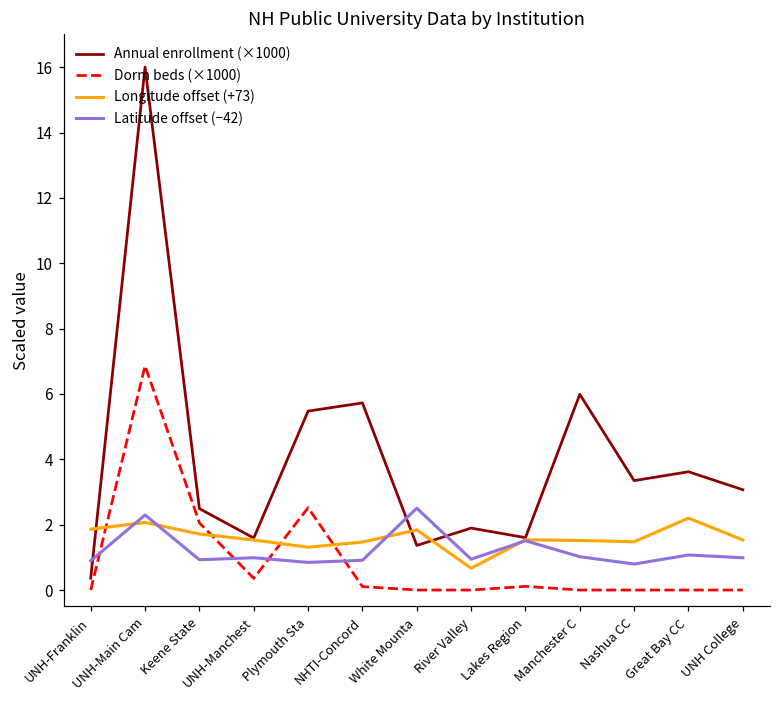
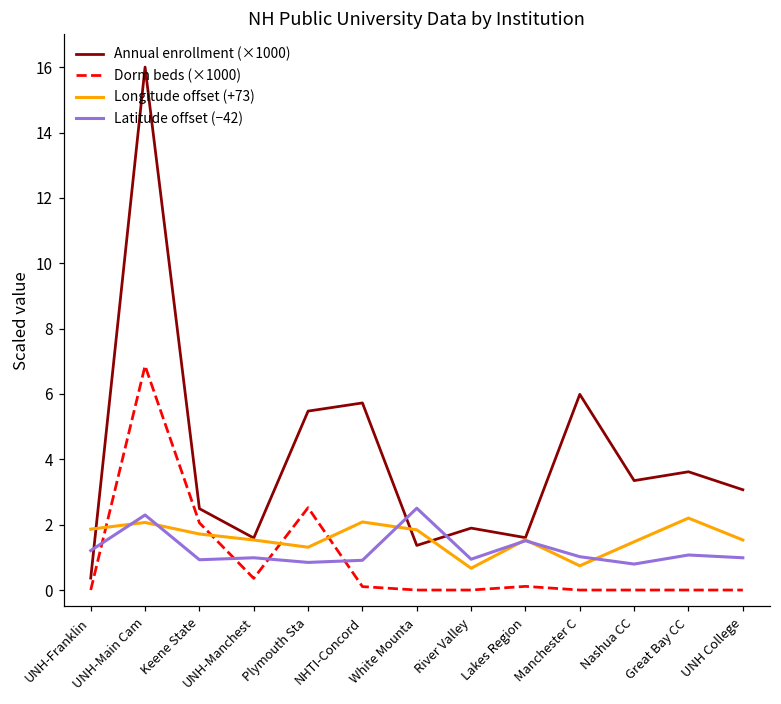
  {
    "Annual enrollment (×1000)": {
      "UNH-Franklin": 0.4,
      "UNH-Main Cam": 16.0,
      "Keene State": 2.5,
      "Plymouth Sta": 5.5,
      "NHTI-Concord": 5.7,
      "White Mounta": 1.4,
      "River Valley": 1.9,
      "Manchester C": 6.0,
      "Nashua CC": 3.3,
      "Great Bay CC": 3.6,
      "UNH College": 3.1
    },
    "Dorm beds (×1000)": {
      "UNH-Franklin": 0.0,
      "UNH-Main Cam": 6.9,
      "Keene State": 2.1,
      "UNH-Manchest": 0.4,
      "Plymouth Sta": 2.5,
      "NHTI-Concord": 0.1,
      "White Mounta": 0.0,
      "River Valley": 0.0,
      "Lakes Region": 0.1,
      "Manchester C": 0.0,
      "Nashua CC": 0.0,
      "Great Bay CC": 0.0,
      "UNH College": 0.0
    },
    "Longitude offset (+73)": {
      "UNH-Franklin": 1.9,
      "UNH-Main Cam": 2.1,
      "Keene State": 1.7,
      "Plymouth Sta": 1.3,
-     "NHTI-Concord": 1.5,
+     "NHTI-Concord": 2.1,
      "White Mounta": 1.8,
      "River Valley": 0.7,
-     "Manchester C": 1.5,
+     "Manchester C": 0.7,
      "Nashua CC": 1.5,
      "Great Bay CC": 2.2,
      "UNH College": 1.5
    },
    "Latitude offset (−42)": {
-     "UNH-Franklin": 0.9,
+     "UNH-Franklin": 1.2,
      "UNH-Main Cam": 2.3,
      "Keene State": 0.9,
      "UNH-Manchest": 1.0,
      "Plymouth Sta": 0.8,
      "NHTI-Concord": 0.9,
      "White Mounta": 2.5,
      "River Valley": 0.9,
      "Manchester C": 1.0,
      "Nashua CC": 0.8,
      "Great Bay CC": 1.1,
      "UNH College": 1.0
    }
  }
